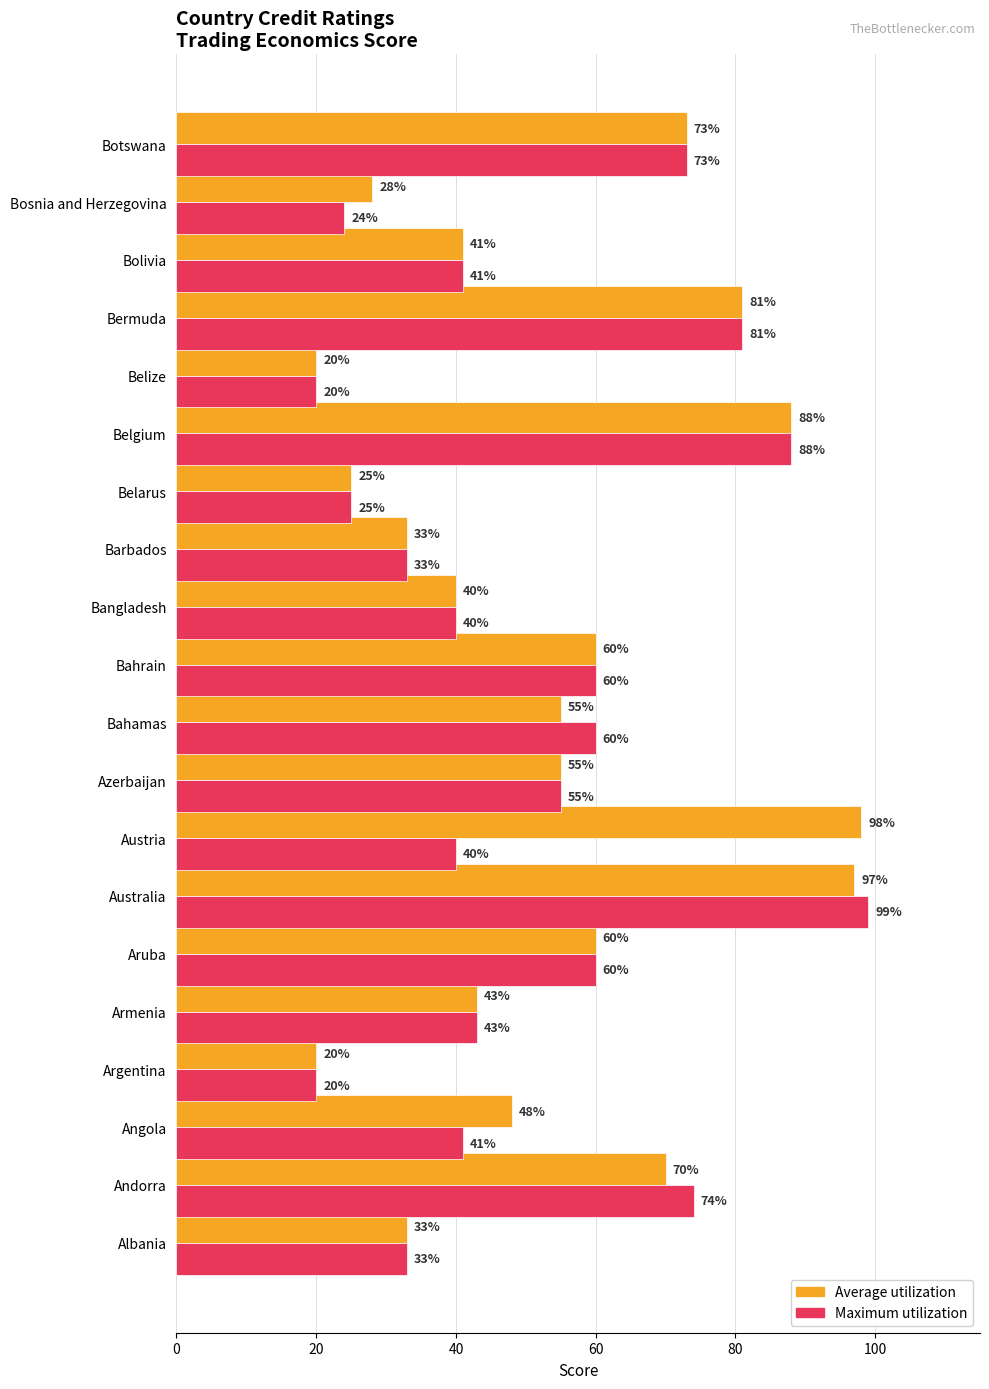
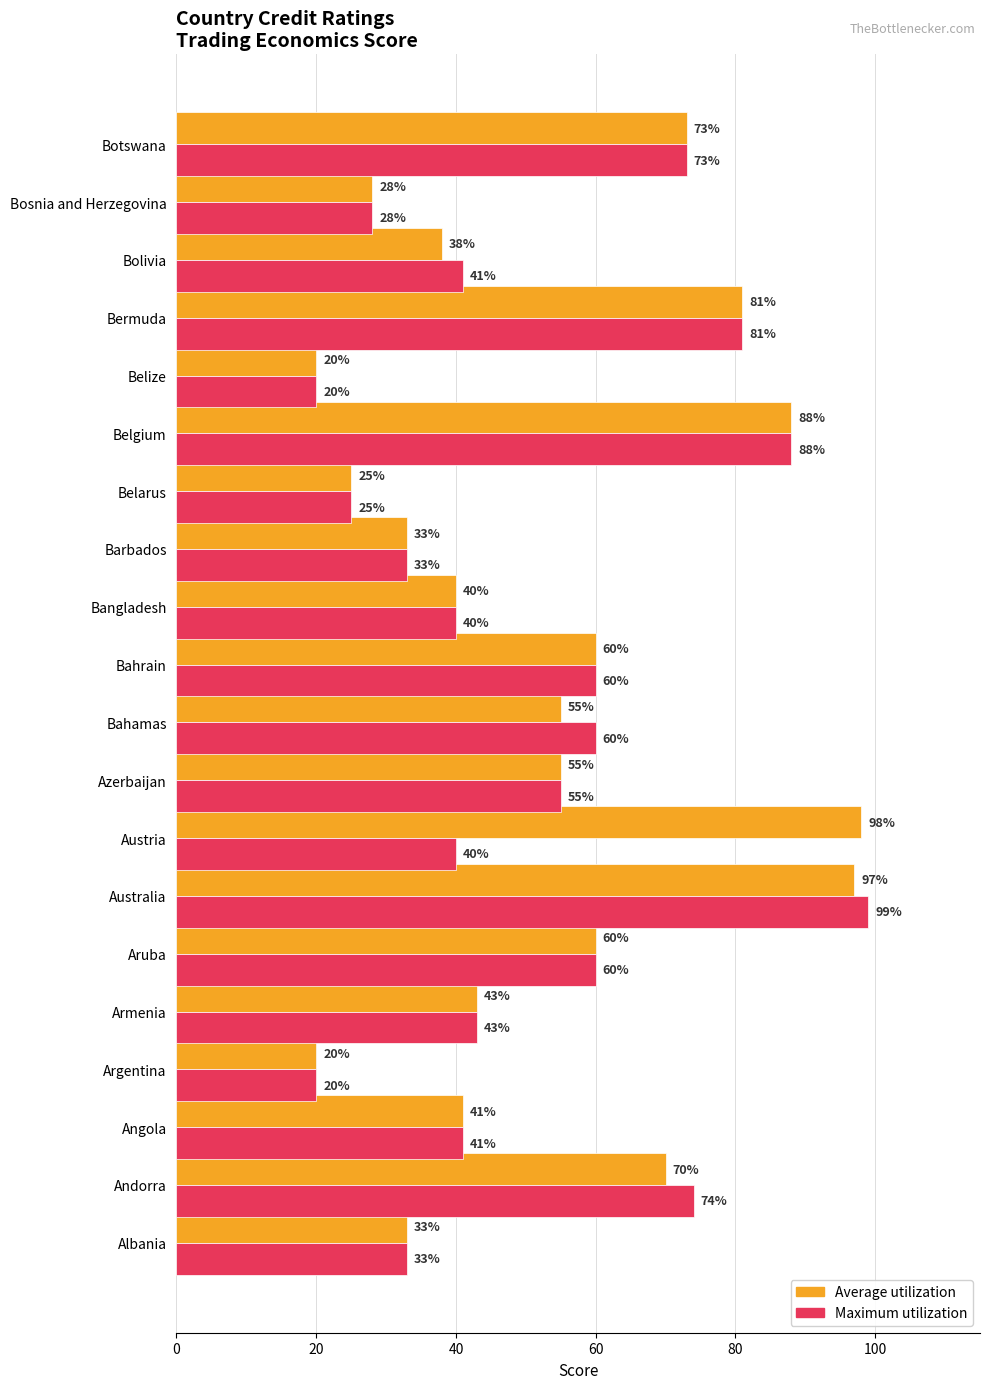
  {
    "Average utilization": {
      "Botswana": "73%",
      "Bosnia and Herzegovina": "28%",
-     "Bolivia": "41%",
+     "Bolivia": "38%",
      "Bermuda": "81%",
      "Belize": "20%",
      "Belgium": "88%",
      "Belarus": "25%",
      "Barbados": "33%",
      "Bangladesh": "40%",
      "Bahrain": "60%",
      "Bahamas": "55%",
      "Azerbaijan": "55%",
      "Austria": "98%",
      "Australia": "97%",
      "Aruba": "60%",
      "Armenia": "43%",
      "Argentina": "20%",
-     "Angola": "48%",
+     "Angola": "41%",
      "Andorra": "70%",
      "Albania": "33%"
    },
    "Maximum utilization": {
      "Botswana": "73%",
-     "Bosnia and Herzegovina": "24%",
+     "Bosnia and Herzegovina": "28%",
      "Bolivia": "41%",
      "Bermuda": "81%",
      "Belize": "20%",
      "Belgium": "88%",
      "Belarus": "25%",
      "Barbados": "33%",
      "Bangladesh": "40%",
      "Bahrain": "60%",
      "Bahamas": "60%",
      "Azerbaijan": "55%",
      "Austria": "40%",
      "Australia": "99%",
      "Aruba": "60%",
      "Armenia": "43%",
      "Argentina": "20%",
      "Angola": "41%",
      "Andorra": "74%",
      "Albania": "33%"
    }
  }
